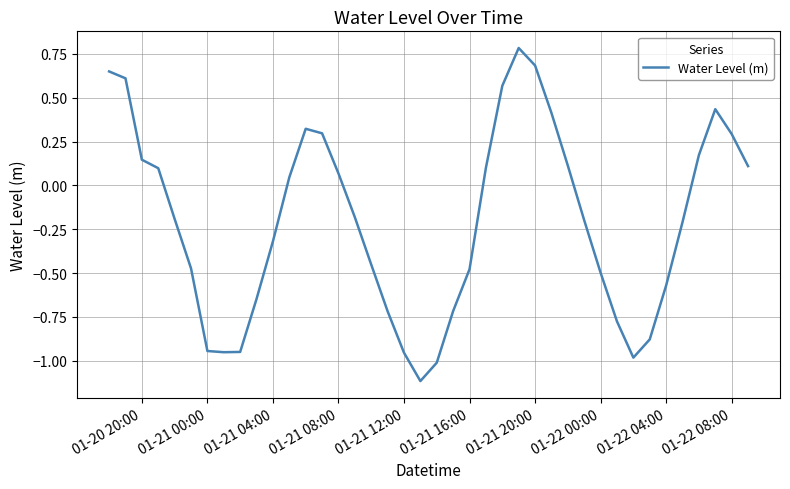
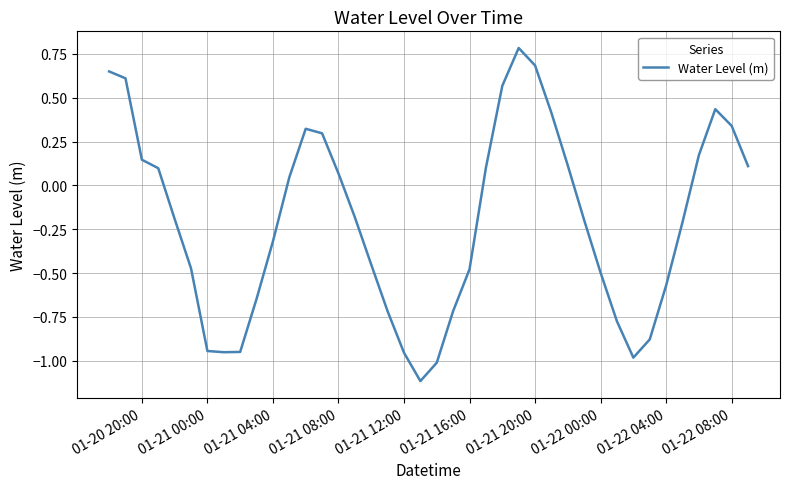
  {
    "01-20 20:00": 0.15,
    "01-21 00:00": -0.94,
    "01-21 04:00": -0.32,
    "01-21 08:00": 0.07,
    "01-21 12:00": -0.95,
    "01-21 16:00": -0.48,
    "01-21 20:00": 0.68,
    "01-22 00:00": -0.50,
    "01-22 04:00": -0.57,
-   "01-22 08:00": 0.29
+   "01-22 08:00": 0.34
  }
